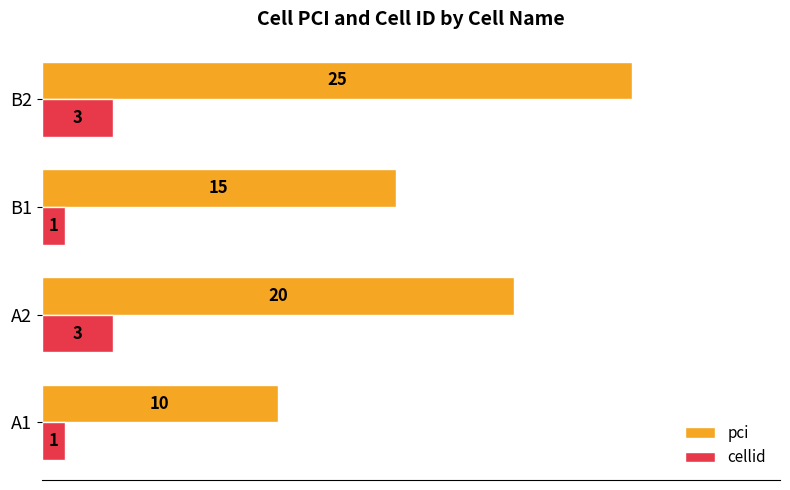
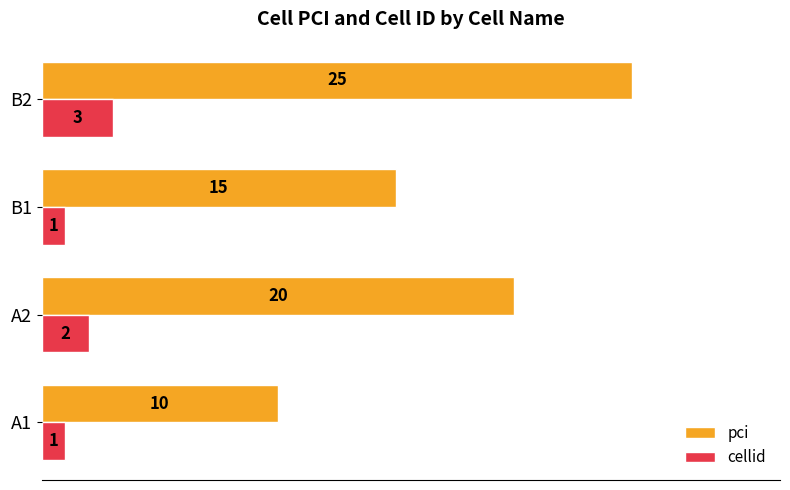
  {
    "pci": {
      "B2": 25,
      "B1": 15,
      "A2": 20,
      "A1": 10
    },
    "cellid": {
      "B2": 3,
      "B1": 1,
-     "A2": 3,
+     "A2": 2,
      "A1": 1
    }
  }
